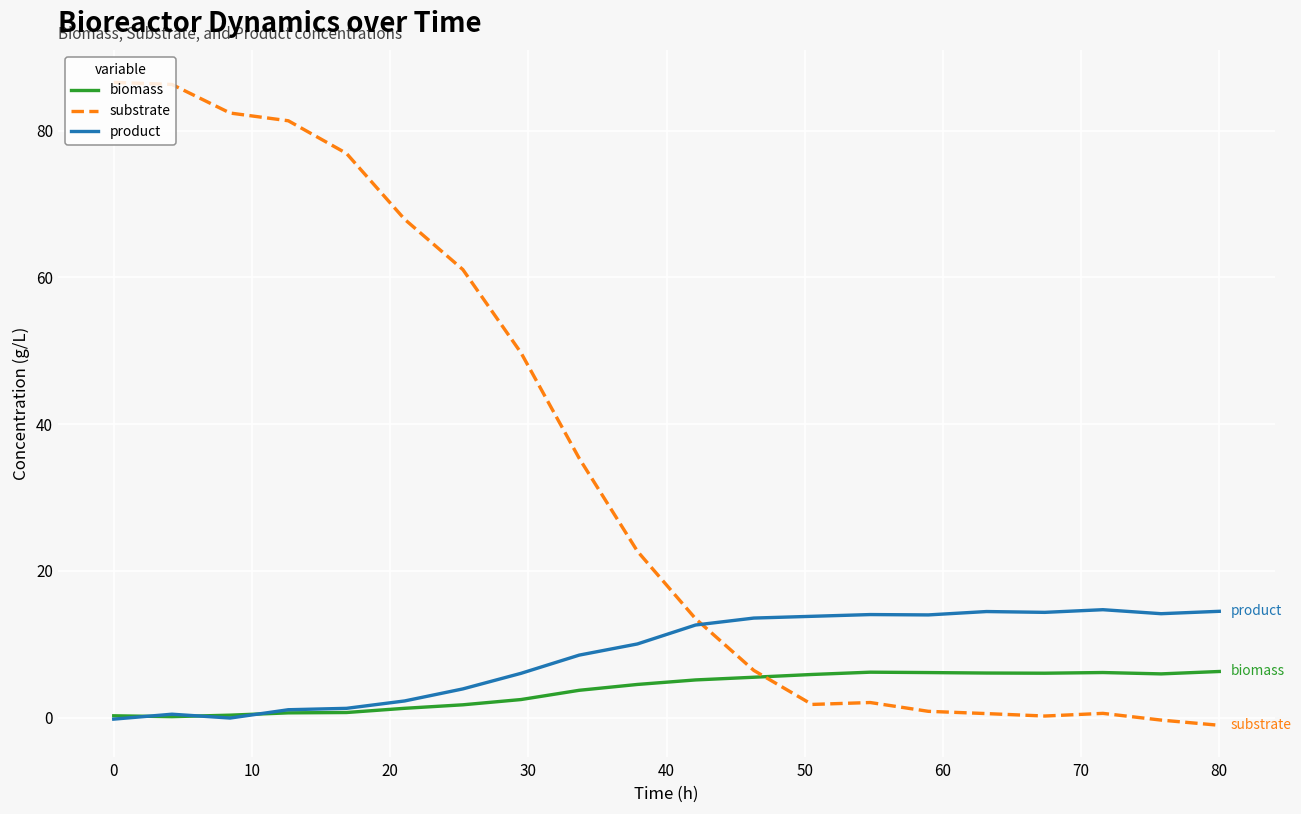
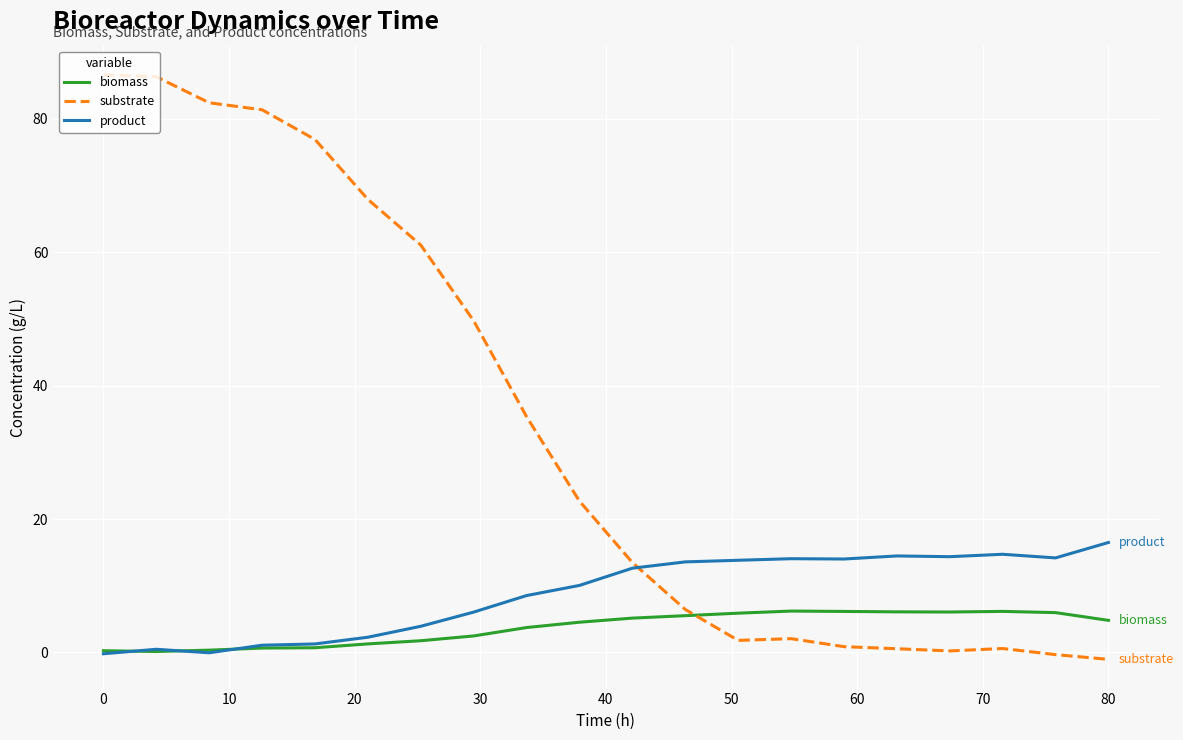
  {
    "biomass": {
      "0": 0,
-     "80": 6
+     "80": 5
    },
    "substrate": {
      "80": -1
    },
    "product": {
      "0": 0,
-     "80": 14
+     "80": 16
    }
  }
